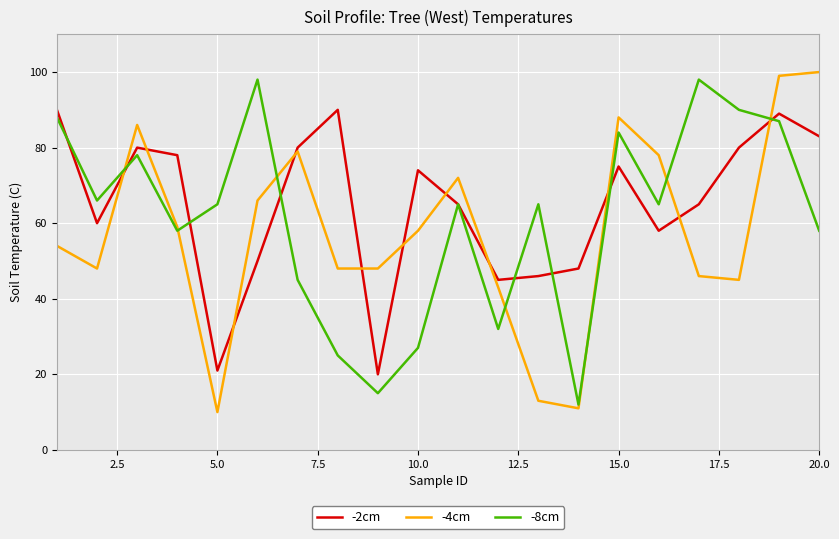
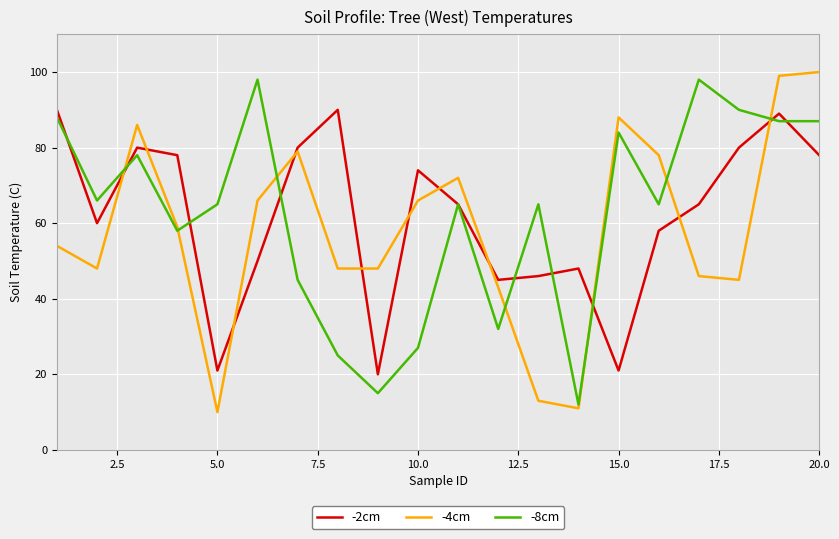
  {
    "-2cm": {
      "5.0": 21,
      "10.0": 74,
-     "15.0": 75,
-     "20.0": 83
+     "15.0": 21,
+     "20.0": 78
    },
    "-4cm": {
      "5.0": 10,
-     "10.0": 58,
+     "10.0": 66,
      "15.0": 88,
      "20.0": 100
    },
    "-8cm": {
      "5.0": 65,
      "10.0": 27,
      "15.0": 84,
-     "20.0": 58
+     "20.0": 87
    }
  }
